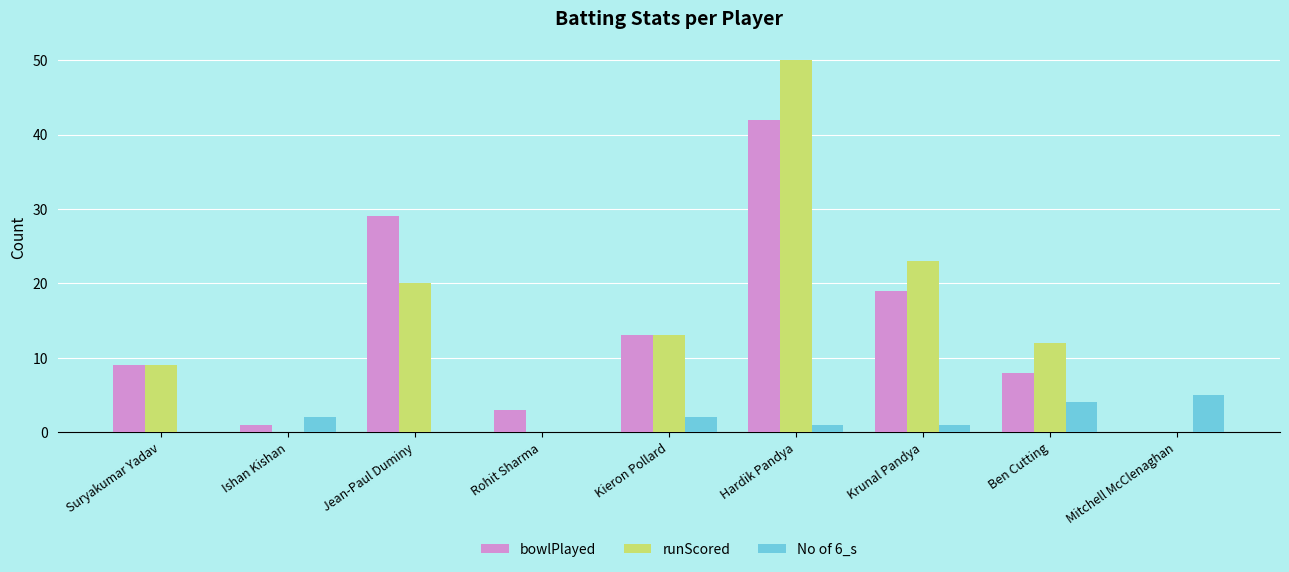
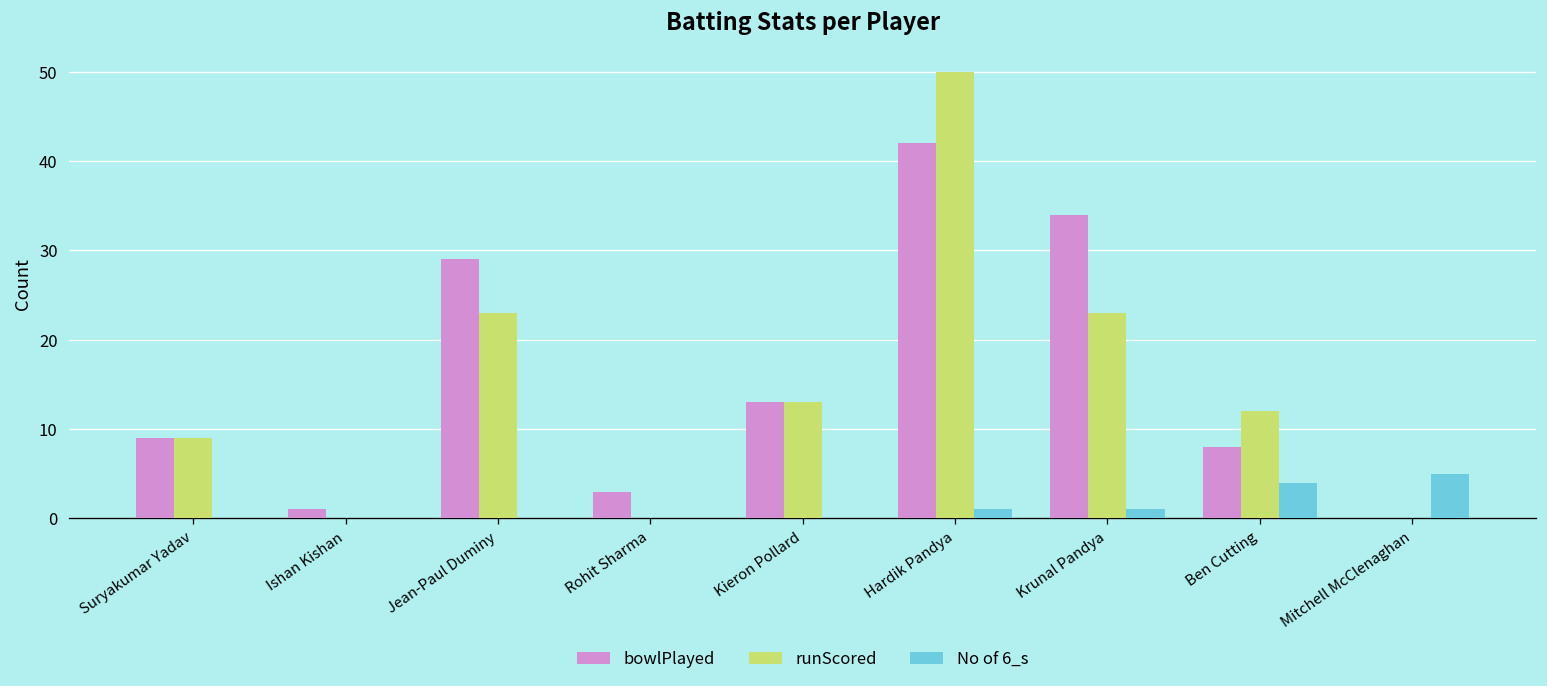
  {
    "bowlPlayed": {
      "Suryakumar Yadav": 9,
      "Ishan Kishan": 1,
      "Jean-Paul Duminy": 29,
      "Rohit Sharma": 3,
      "Kieron Pollard": 13,
      "Hardik Pandya": 42,
-     "Krunal Pandya": 19,
+     "Krunal Pandya": 34,
      "Ben Cutting": 8,
      "Mitchell McClenaghan": 0
    },
    "runScored": {
      "Suryakumar Yadav": 9,
      "Ishan Kishan": 0,
-     "Jean-Paul Duminy": 20,
+     "Jean-Paul Duminy": 23,
      "Rohit Sharma": 0,
      "Kieron Pollard": 13,
      "Hardik Pandya": 50,
      "Krunal Pandya": 23,
      "Ben Cutting": 12,
      "Mitchell McClenaghan": 0
    },
    "No of 6_s": {
      "Suryakumar Yadav": 0,
-     "Ishan Kishan": 2,
+     "Ishan Kishan": 0,
      "Jean-Paul Duminy": 0,
      "Rohit Sharma": 0,
-     "Kieron Pollard": 2,
+     "Kieron Pollard": 0,
      "Hardik Pandya": 1,
      "Krunal Pandya": 1,
      "Ben Cutting": 4,
      "Mitchell McClenaghan": 5
    }
  }
